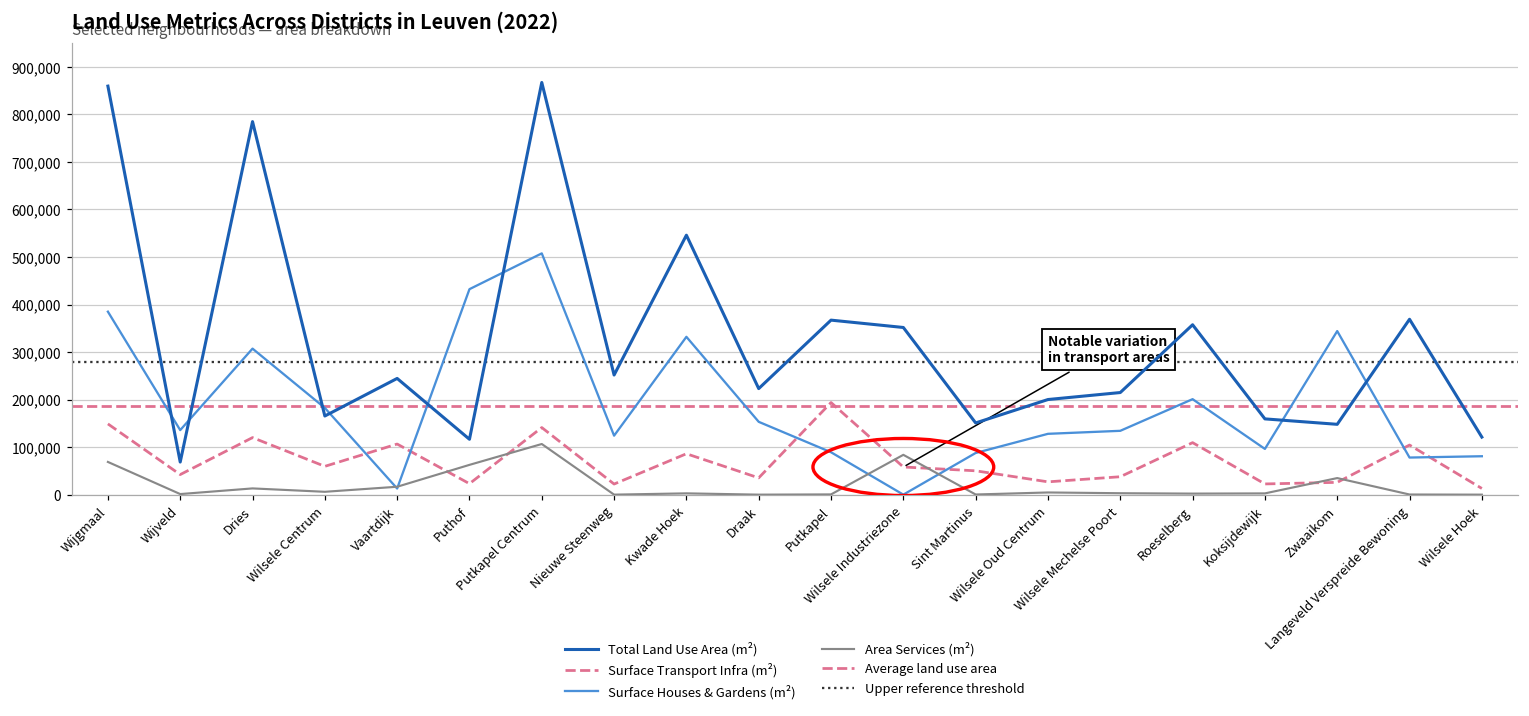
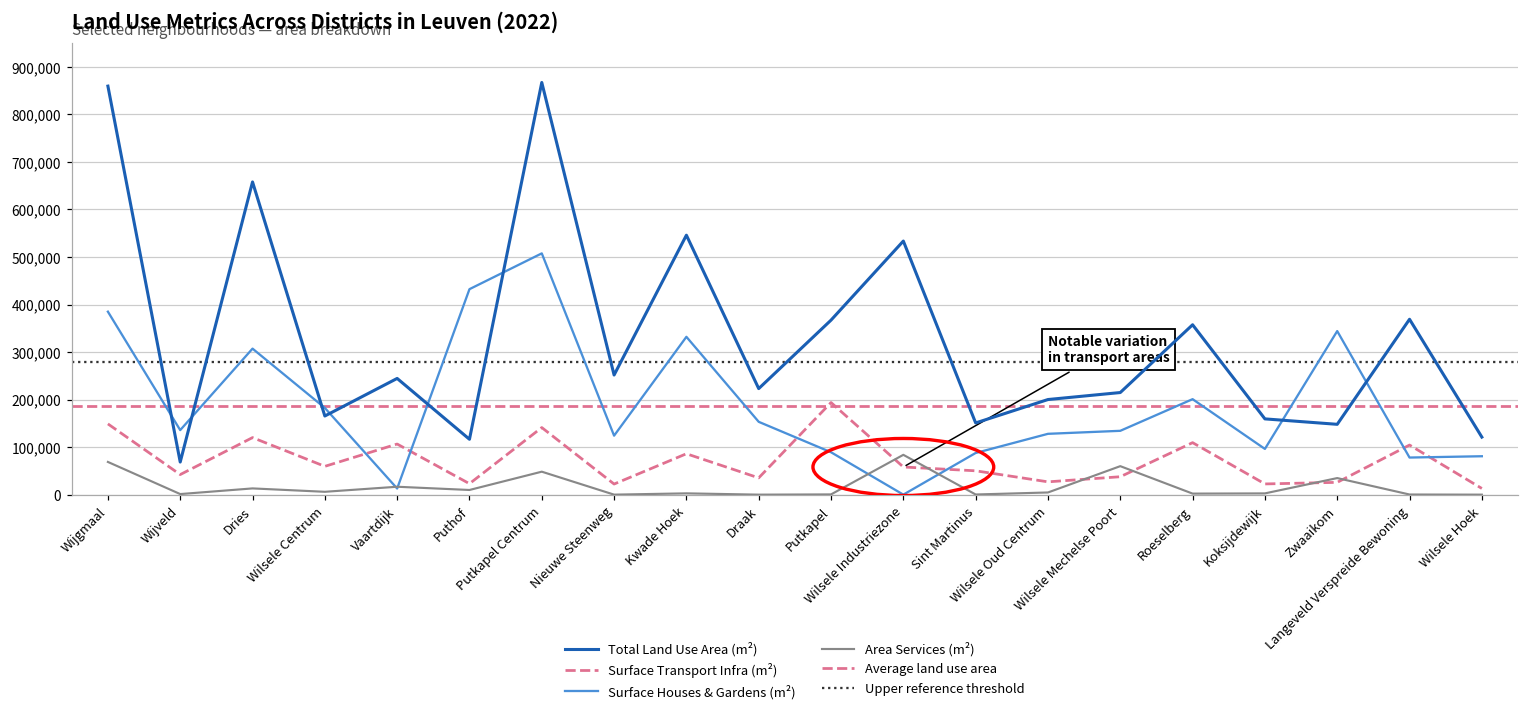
  {
    "Total Land Use Area (m²)": {
      "Wijgmaal": "860,000",
      "Wijveld": "70,000",
-     "Dries": "780,000",
+     "Dries": "660,000",
      "Wilsele Centrum": "170,000",
      "Vaartdijk": "240,000",
      "Puthof": "120,000",
      "Putkapel Centrum": "870,000",
      "Nieuwe Steenweg": "250,000",
      "Kwade Hoek": "550,000",
      "Draak": "220,000",
      "Putkapel": "370,000",
-     "Wilsele Industriezone": "350,000",
+     "Wilsele Industriezone": "530,000",
      "Sint Martinus": "150,000",
      "Wilsele Oud Centrum": "200,000",
      "Wilsele Mechelse Poort": "210,000",
      "Roeselberg": "360,000",
      "Koksijdewijk": "160,000",
      "Zwaaikom": "150,000",
      "Langeveld Verspreide Bewoning": "370,000",
      "Wilsele Hoek": "120,000"
    },
    "Surface Transport Infra (m²)": {
      "Wijgmaal": "150,000",
      "Wijveld": "40,000",
      "Dries": "120,000",
      "Wilsele Centrum": "60,000",
      "Vaartdijk": "110,000",
      "Puthof": "20,000",
      "Putkapel Centrum": "140,000",
      "Nieuwe Steenweg": "20,000",
      "Kwade Hoek": "90,000",
      "Draak": "40,000",
      "Putkapel": "190,000",
      "Wilsele Industriezone": "60,000",
      "Sint Martinus": "50,000",
      "Wilsele Oud Centrum": "30,000",
      "Wilsele Mechelse Poort": "40,000",
      "Roeselberg": "110,000",
      "Koksijdewijk": "20,000",
      "Zwaaikom": "30,000",
      "Langeveld Verspreide Bewoning": "100,000",
      "Wilsele Hoek": "10,000"
    },
    "Surface Houses & Gardens (m²)": {
      "Wijgmaal": "380,000",
      "Wijveld": "140,000",
      "Dries": "310,000",
      "Wilsele Centrum": "180,000",
      "Puthof": "430,000",
      "Putkapel Centrum": "510,000",
      "Nieuwe Steenweg": "120,000",
      "Kwade Hoek": "330,000",
      "Draak": "150,000",
      "Putkapel": "90,000",
      "Wilsele Industriezone": "0",
      "Sint Martinus": "90,000",
      "Wilsele Oud Centrum": "130,000",
      "Wilsele Mechelse Poort": "130,000",
      "Roeselberg": "200,000",
      "Koksijdewijk": "100,000",
      "Zwaaikom": "340,000",
      "Langeveld Verspreide Bewoning": "80,000",
      "Wilsele Hoek": "80,000"
    },
    "Area Services (m²)": {
      "Wijgmaal": "70,000",
      "Wijveld": "0",
      "Dries": "10,000",
      "Wilsele Centrum": "10,000",
-     "Puthof": "60,000",
-     "Putkapel Centrum": "110,000",
+     "Puthof": "10,000",
+     "Putkapel Centrum": "50,000",
      "Nieuwe Steenweg": "0",
      "Kwade Hoek": "0",
      "Draak": "0",
      "Putkapel": "0",
      "Wilsele Industriezone": "80,000",
      "Sint Martinus": "0",
      "Wilsele Oud Centrum": "0",
-     "Wilsele Mechelse Poort": "0",
+     "Wilsele Mechelse Poort": "60,000",
      "Roeselberg": "0",
      "Koksijdewijk": "0",
      "Zwaaikom": "30,000",
      "Langeveld Verspreide Bewoning": "0",
      "Wilsele Hoek": "0"
    }
  }
